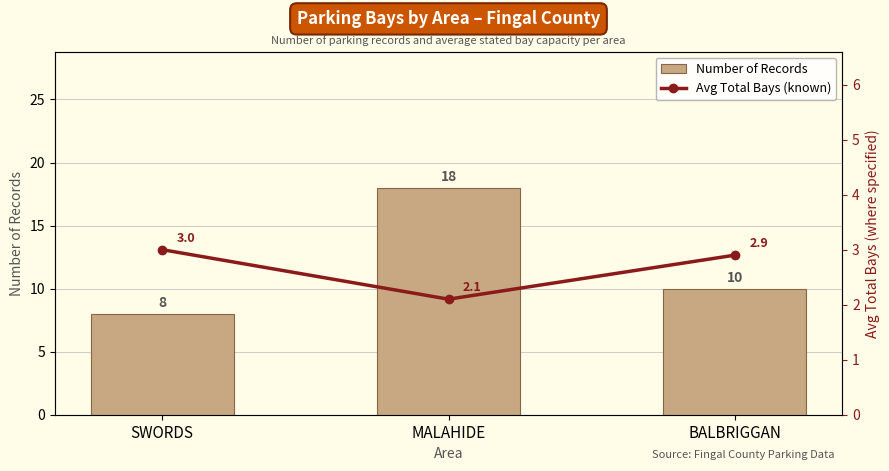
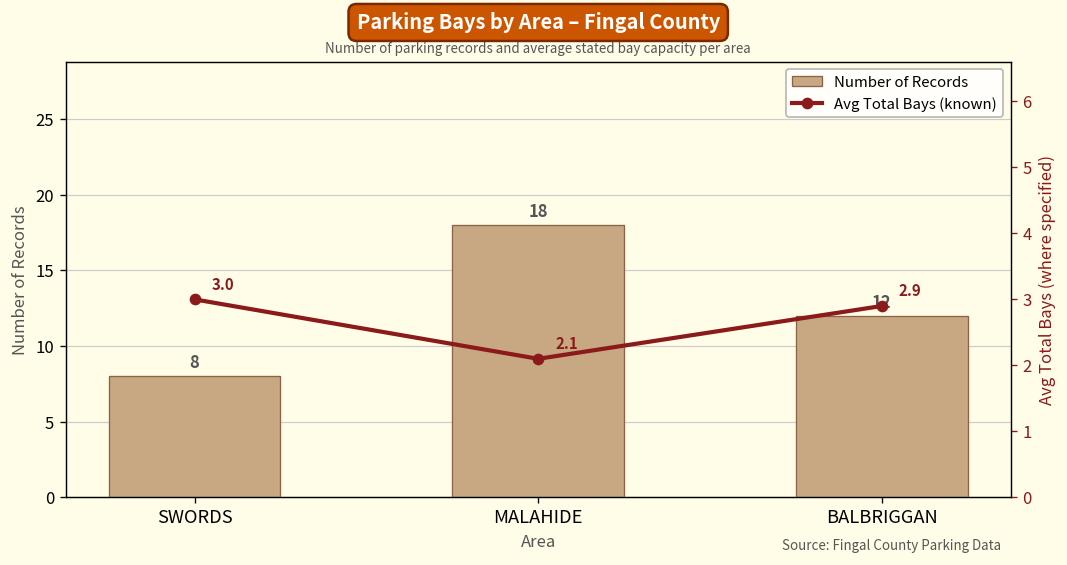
  {
    "Number of Records": {
      "SWORDS": 8,
      "MALAHIDE": 18,
-     "BALBRIGGAN": 10
+     "BALBRIGGAN": 12
    },
    "Avg Total Bays (known)": {
      "SWORDS": 3.0,
      "MALAHIDE": 2.1,
      "BALBRIGGAN": 2.9
    }
  }
